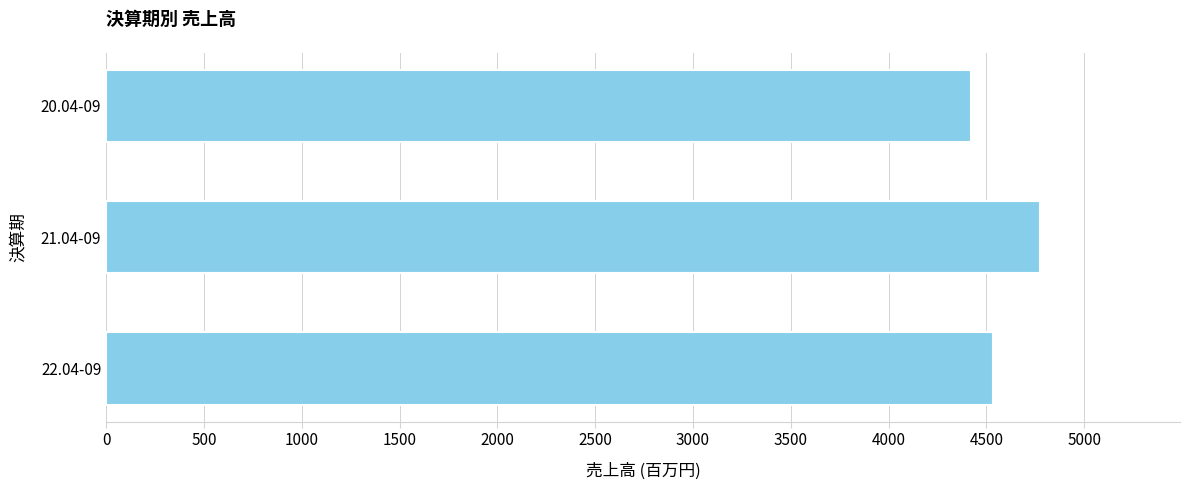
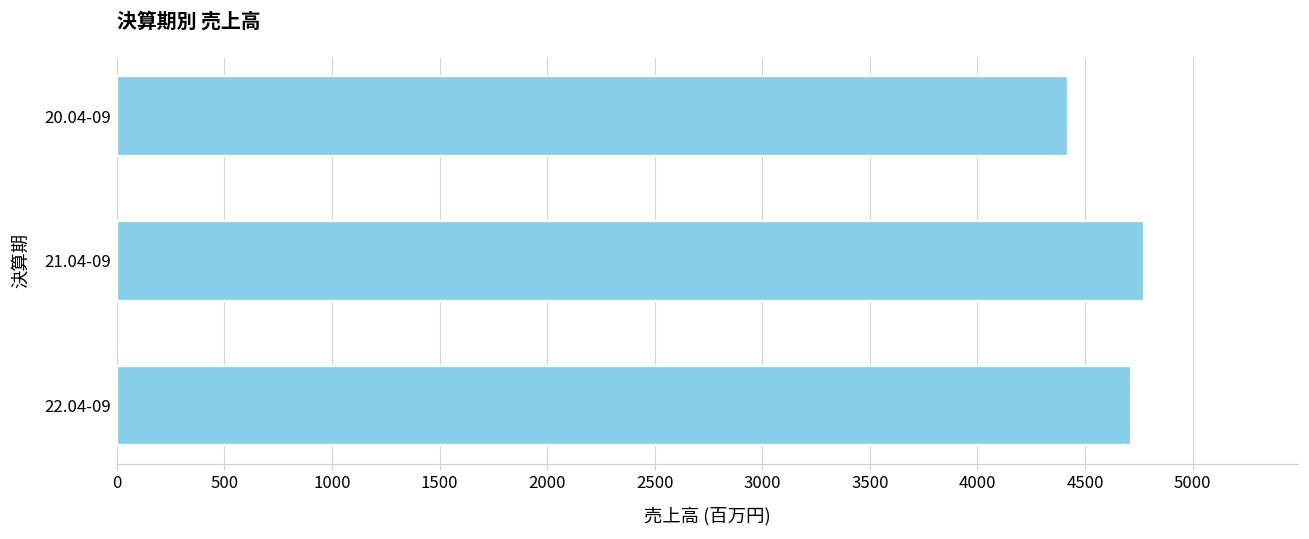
  {
    "20.04-09": 4420,
    "21.04-09": 4770,
-   "22.04-09": 4530
+   "22.04-09": 4710
  }
